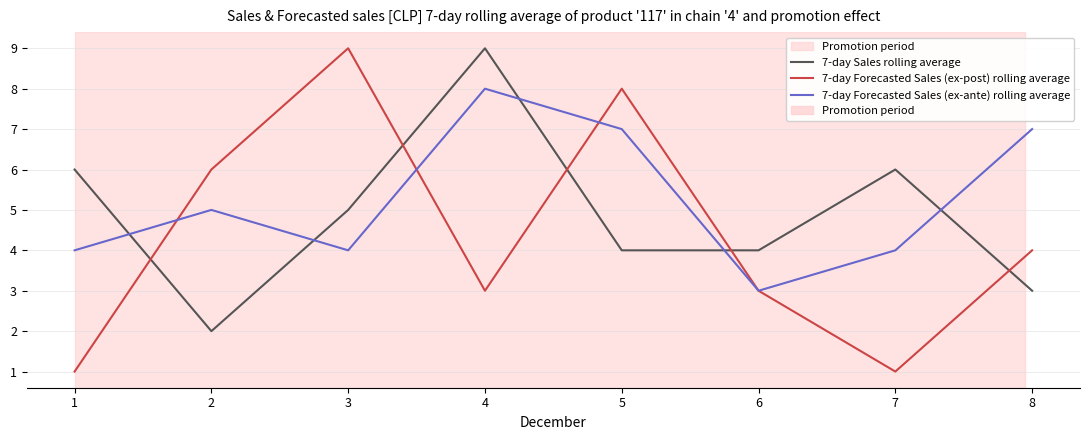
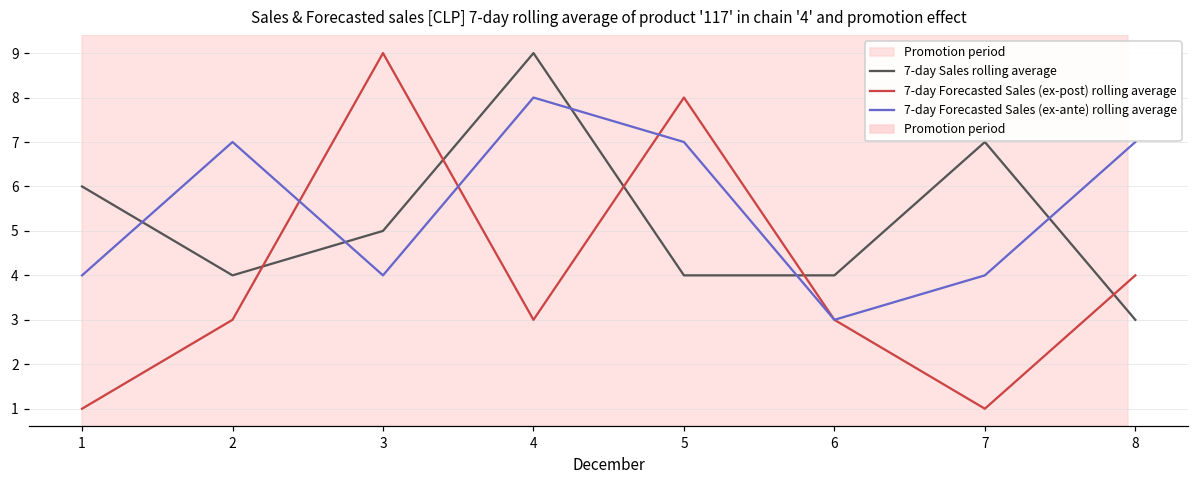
  {
    "7-day Sales rolling average": {
      "1": 6,
-     "2": 2,
+     "2": 4,
      "3": 5,
      "4": 9,
      "5": 4,
      "6": 4,
-     "7": 6,
+     "7": 7,
      "8": 3
    },
    "7-day Forecasted Sales (ex-post) rolling average": {
      "1": 1,
-     "2": 6,
+     "2": 3,
      "3": 9,
      "4": 3,
      "5": 8,
      "7": 1,
      "8": 4
    },
    "7-day Forecasted Sales (ex-ante) rolling average": {
      "1": 4,
-     "2": 5,
+     "2": 7,
      "3": 4,
      "4": 8,
      "5": 7,
      "7": 4,
      "8": 7
    }
  }
